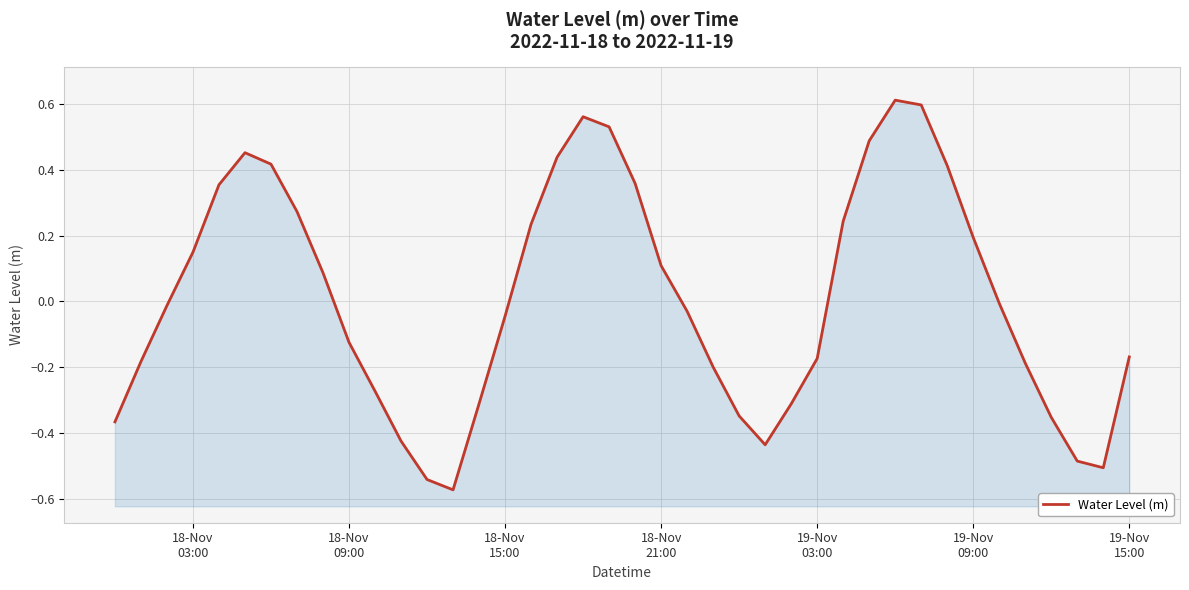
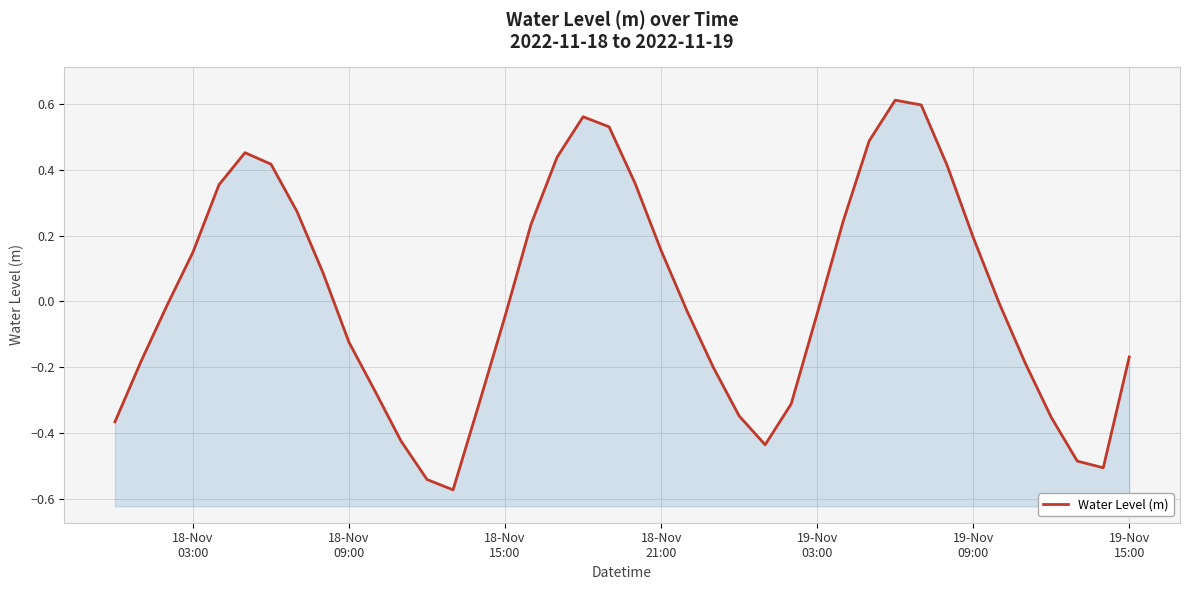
  {
    "18-Nov 03:00": 0.15,
    "18-Nov 09:00": -0.12,
    "18-Nov 15:00": -0.04,
-   "18-Nov 21:00": 0.11,
-   "19-Nov 03:00": -0.17,
+   "18-Nov 21:00": 0.16,
+   "19-Nov 03:00": -0.04,
    "19-Nov 09:00": 0.19,
    "19-Nov 15:00": -0.17
  }
